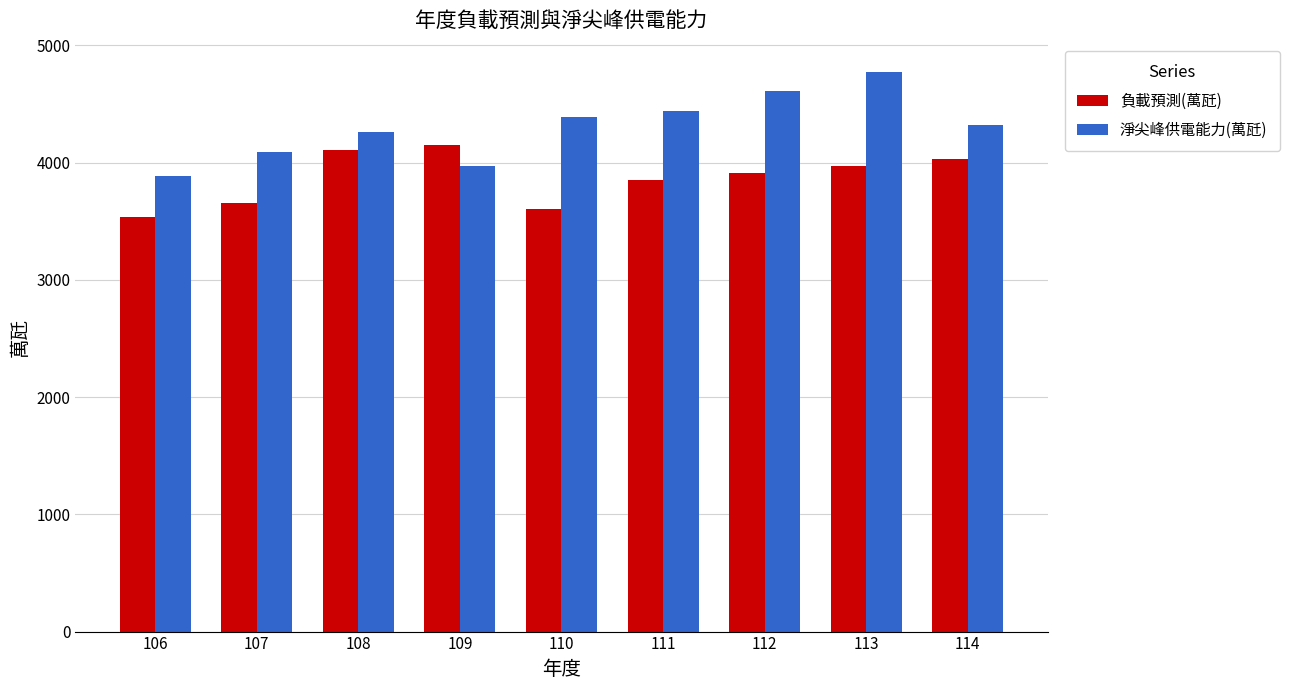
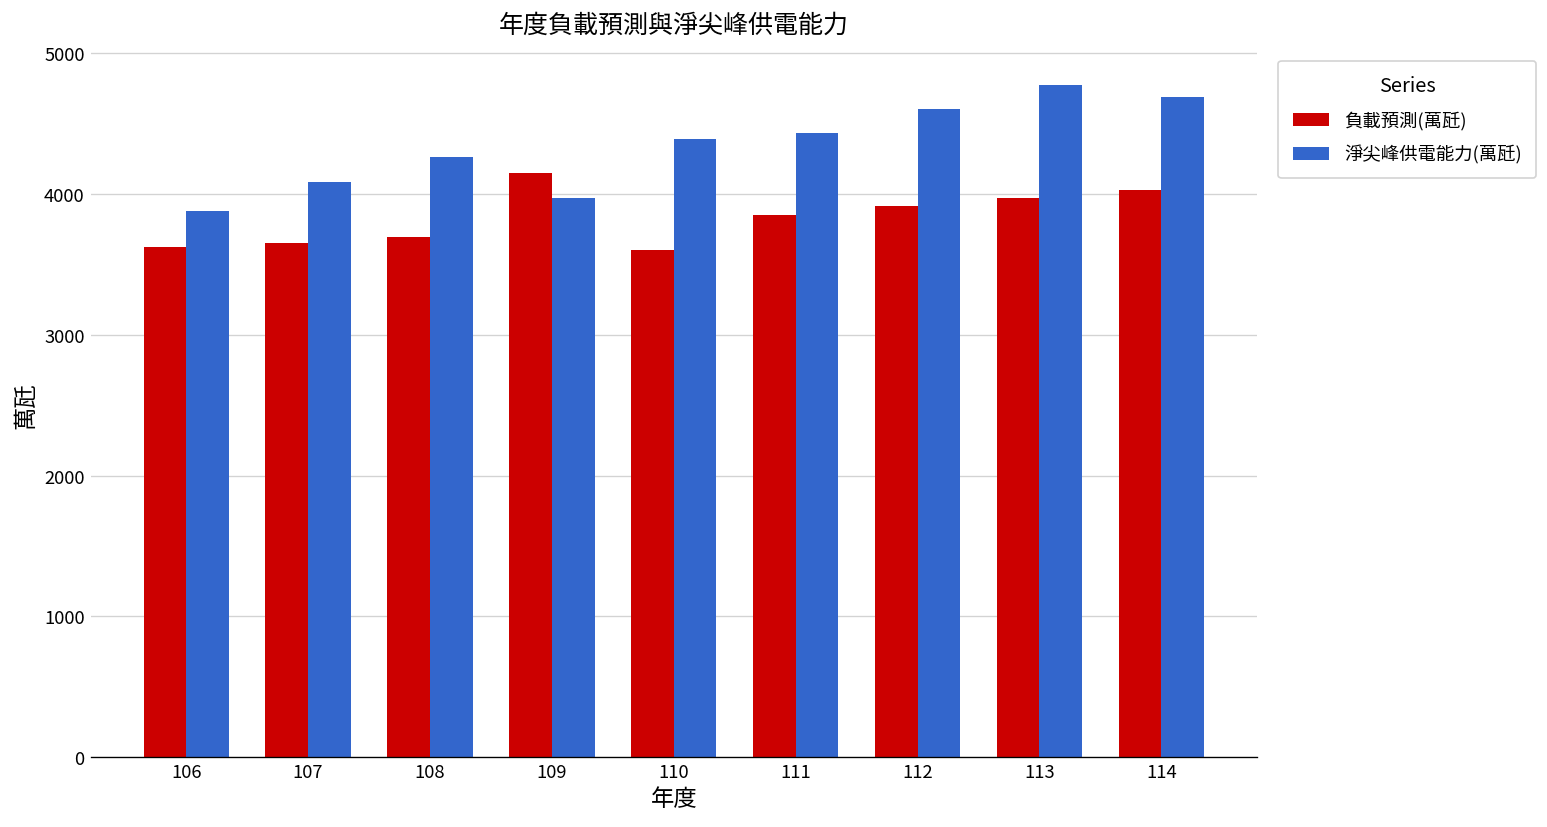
  {
    "負載預測(萬瓩)": {
-     "106": 3530,
+     "106": 3630,
      "107": 3650,
-     "108": 4100,
+     "108": 3700,
      "109": 4150,
      "110": 3600,
      "111": 3860,
      "112": 3910,
      "113": 3970,
      "114": 4030
    },
    "淨尖峰供電能力(萬瓩)": {
      "106": 3880,
      "107": 4090,
      "108": 4260,
      "109": 3970,
      "110": 4390,
      "111": 4440,
      "112": 4610,
      "113": 4780,
-     "114": 4320
+     "114": 4690
    }
  }
